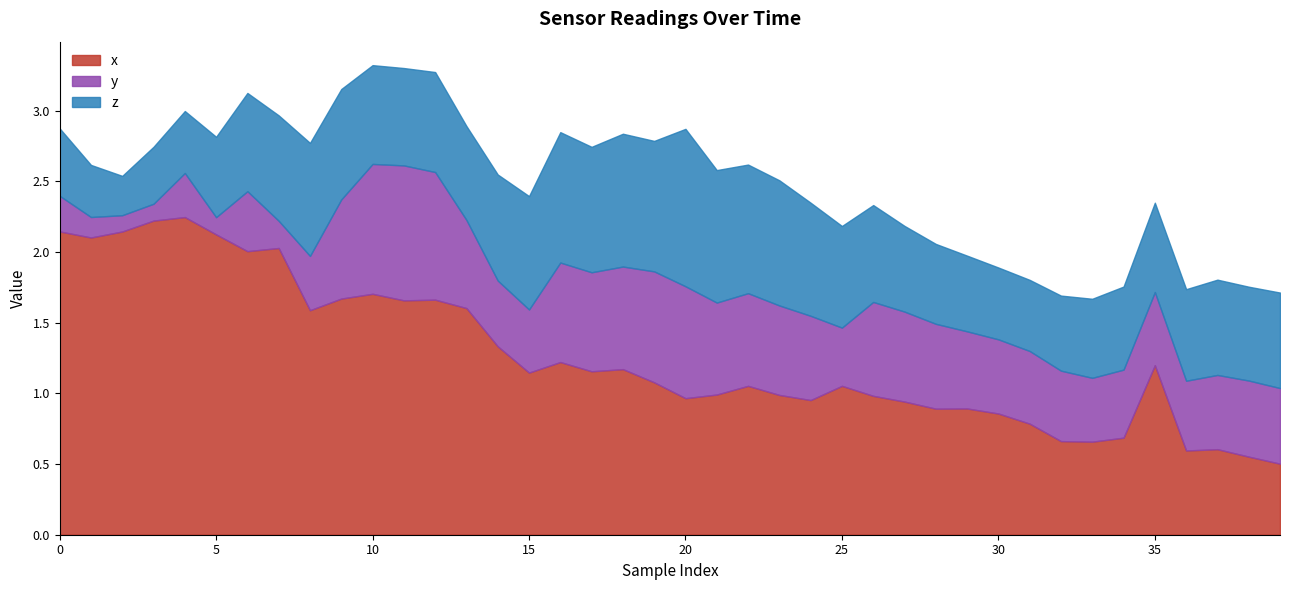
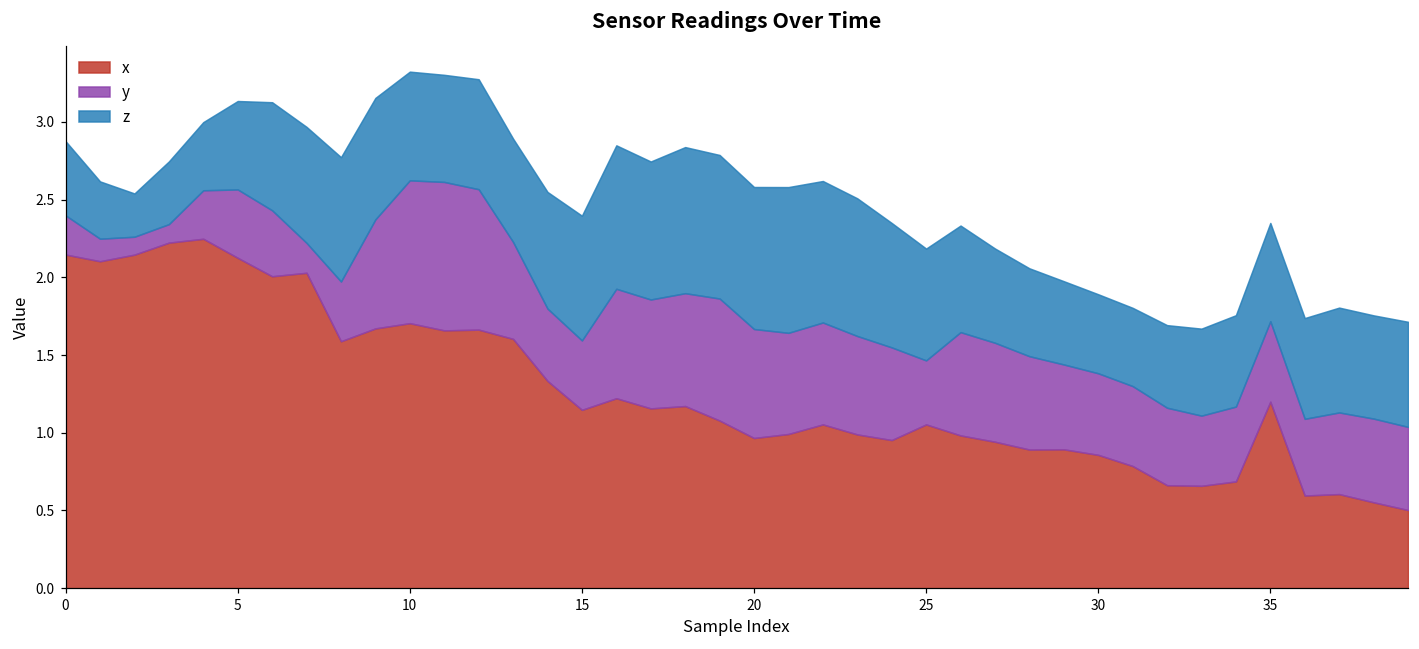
  {
    "x": {
      "0": 2.15,
      "5": 2.13,
      "10": 1.70,
      "15": 1.15,
      "20": 0.97,
      "25": 1.05,
      "30": 0.86,
      "35": 1.20
    },
    "y": {
      "0": 0.25,
-     "5": 0.12,
+     "5": 0.44,
      "10": 0.92,
      "15": 0.45,
-     "20": 0.79,
+     "20": 0.70,
      "25": 0.41,
      "30": 0.52,
      "35": 0.52
    },
    "z": {
      "0": 0.48,
      "5": 0.57,
      "10": 0.70,
      "15": 0.80,
-     "20": 1.11,
+     "20": 0.91,
      "25": 0.72,
      "30": 0.51,
      "35": 0.63
    }
  }
